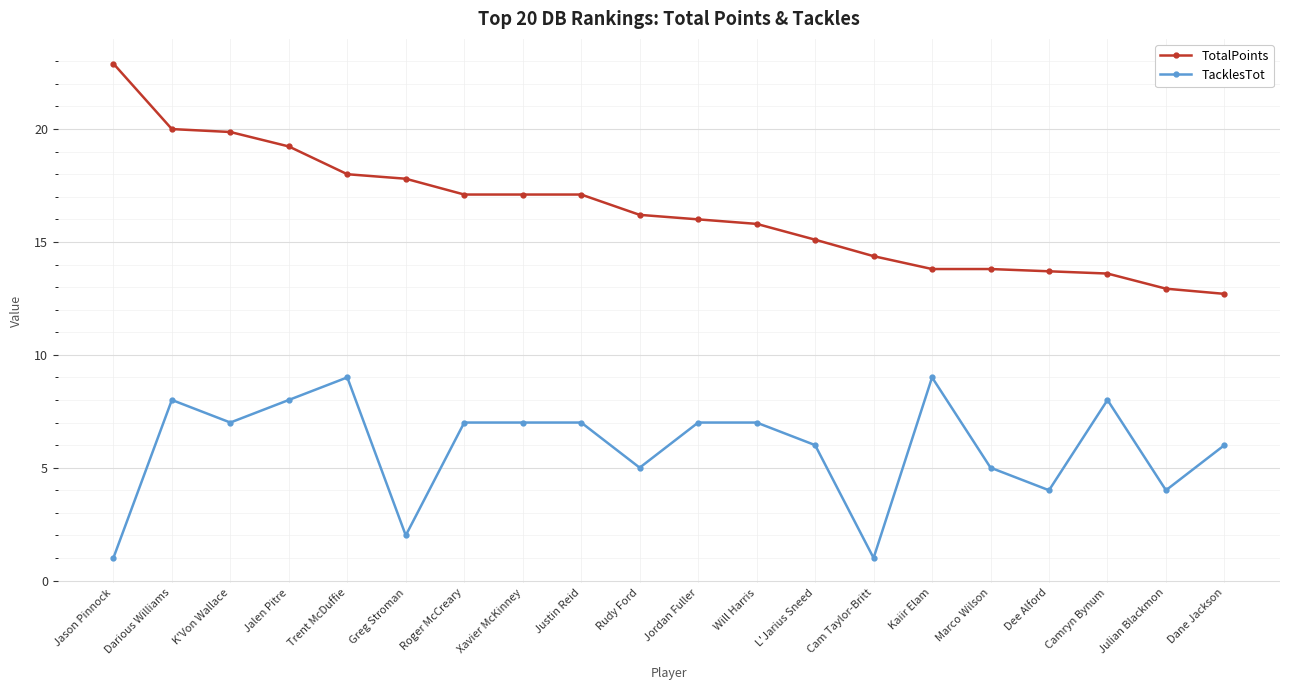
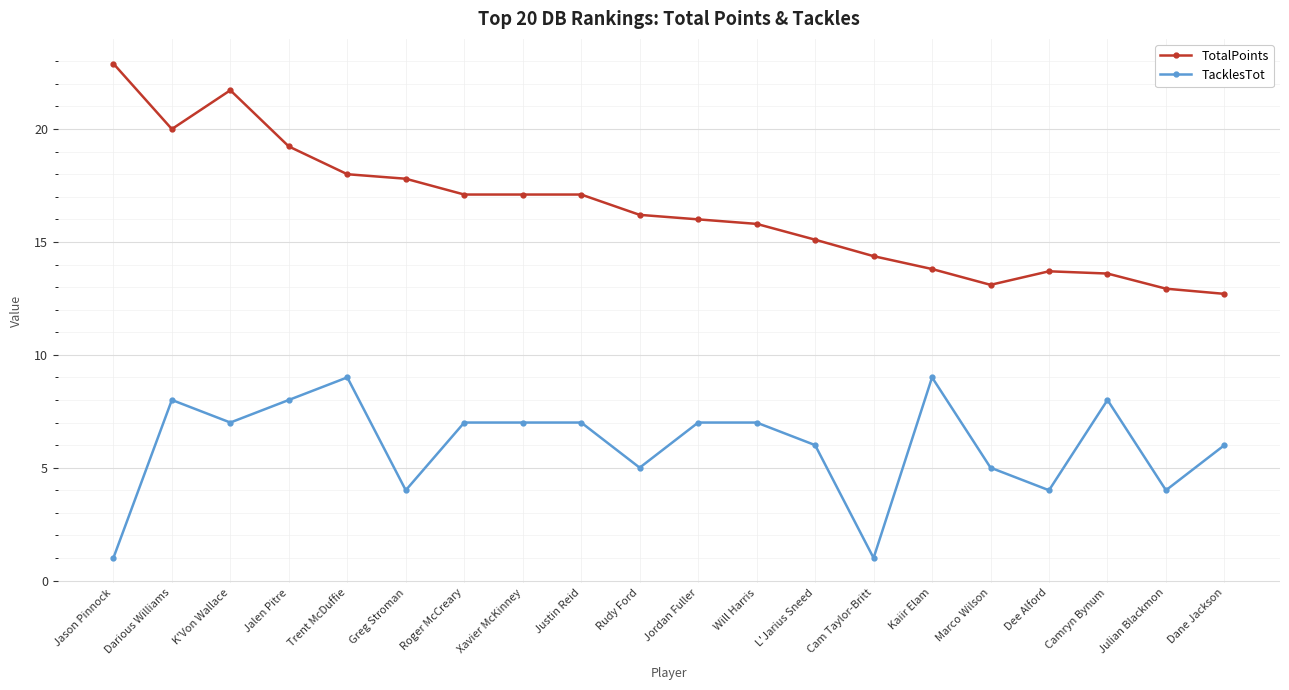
  {
    "TotalPoints": {
      "Jason Pinnock": 22.9,
      "Darious Williams": 20.0,
-     "K'Von Wallace": 19.9,
+     "K'Von Wallace": 21.7,
      "Jalen Pitre": 19.2,
      "Trent McDuffie": 18.0,
      "Greg Stroman": 17.8,
      "Roger McCreary": 17.1,
      "Xavier McKinney": 17.1,
      "Justin Reid": 17.1,
      "Rudy Ford": 16.2,
      "Jordan Fuller": 16.0,
      "Will Harris": 15.8,
      "L'Jarius Sneed": 15.1,
      "Cam Taylor-Britt": 14.4,
      "Kaiir Elam": 13.8,
-     "Marco Wilson": 13.8,
+     "Marco Wilson": 13.1,
      "Dee Alford": 13.7,
      "Camryn Bynum": 13.6,
      "Julian Blackmon": 12.9,
      "Dane Jackson": 12.7
    },
    "TacklesTot": {
      "Jason Pinnock": 1,
      "Darious Williams": 8,
      "K'Von Wallace": 7,
      "Jalen Pitre": 8,
      "Trent McDuffie": 9,
-     "Greg Stroman": 2,
+     "Greg Stroman": 4,
      "Roger McCreary": 7,
      "Xavier McKinney": 7,
      "Justin Reid": 7,
      "Rudy Ford": 5,
      "Jordan Fuller": 7,
      "Will Harris": 7,
      "L'Jarius Sneed": 6,
      "Cam Taylor-Britt": 1,
      "Kaiir Elam": 9,
      "Marco Wilson": 5,
      "Dee Alford": 4,
      "Camryn Bynum": 8,
      "Julian Blackmon": 4,
      "Dane Jackson": 6
    }
  }
